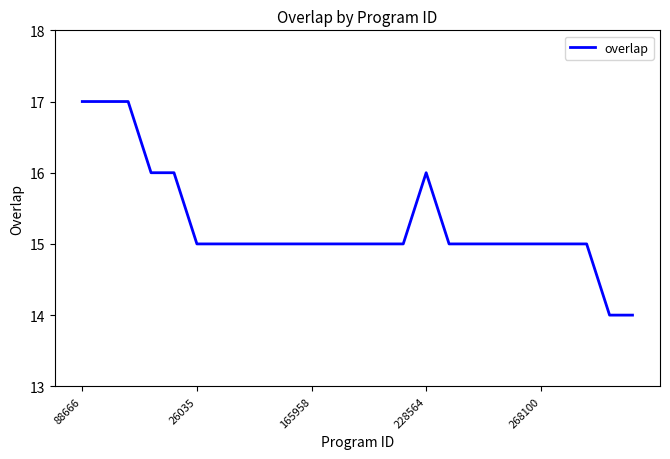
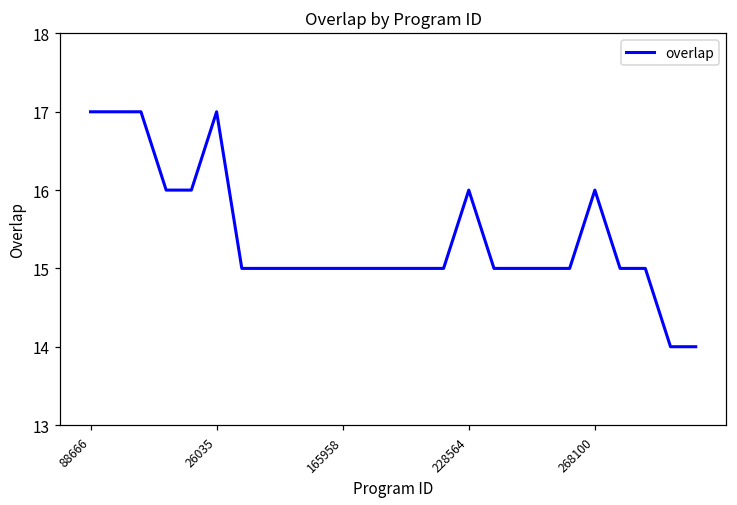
  {
    "88666": 17,
-   "26035": 15,
+   "26035": 17,
    "165958": 15,
    "228564": 16,
-   "268100": 15
+   "268100": 16
  }
